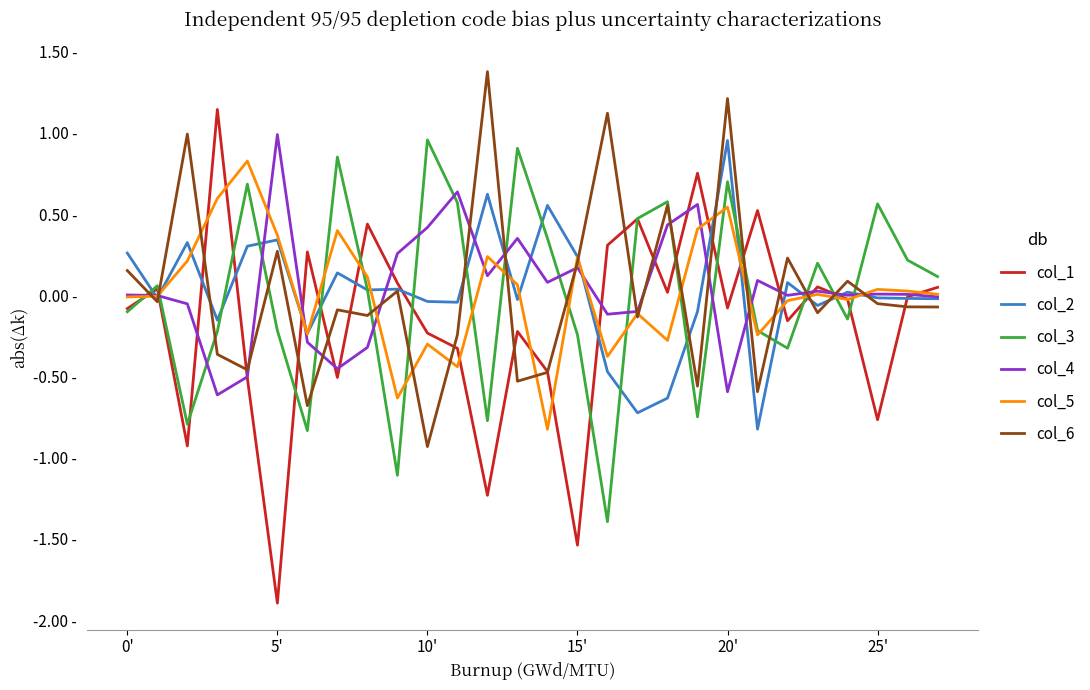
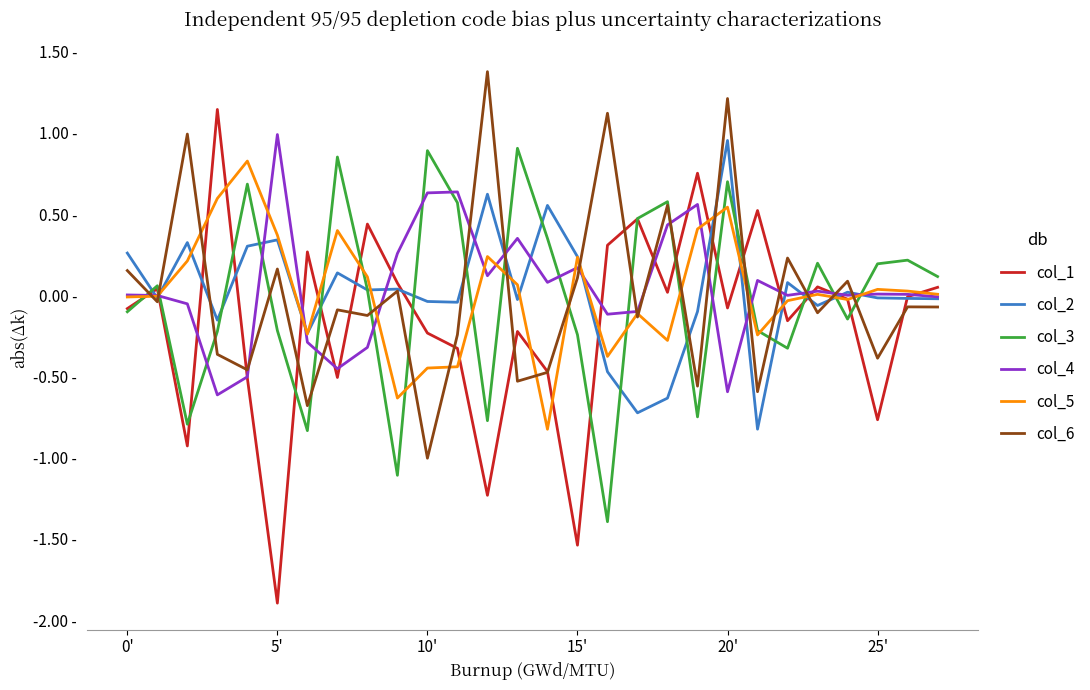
  {
    "col_1": {
      "0'": "-0.08 -",
      "5'": "-1.90 -",
      "10'": "-0.23 -",
      "15'": "-1.54 -",
      "20'": "-0.08 -",
      "25'": "-0.77 -"
    },
    "col_2": {
      "0'": "0.26 -",
      "5'": "0.34 -",
      "10'": "-0.04 -",
      "20'": "0.95 -",
      "25'": "-0.02 -"
    },
    "col_3": {
      "0'": "-0.10 -",
      "5'": "-0.22 -",
-     "10'": "0.96 -",
+     "10'": "0.89 -",
      "15'": "-0.24 -",
      "20'": "0.70 -",
-     "25'": "0.56 -"
+     "25'": "0.19 -"
    },
    "col_4": {
      "5'": "0.99 -",
-     "10'": "0.42 -",
+     "10'": "0.63 -",
      "15'": "0.17 -",
      "20'": "-0.59 -",
      "25'": "0.01 -"
    },
    "col_5": {
      "5'": "0.37 -",
-     "10'": "-0.30 -",
+     "10'": "-0.45 -",
      "20'": "0.54 -",
      "25'": "0.04 -"
    },
    "col_6": {
      "0'": "0.15 -",
-     "5'": "0.27 -",
-     "10'": "-0.93 -",
-     "15'": "0.20 -",
+     "5'": "0.16 -",
+     "10'": "-1.00 -",
+     "15'": "0.11 -",
      "20'": "1.21 -",
-     "25'": "-0.05 -"
+     "25'": "-0.39 -"
    }
  }
